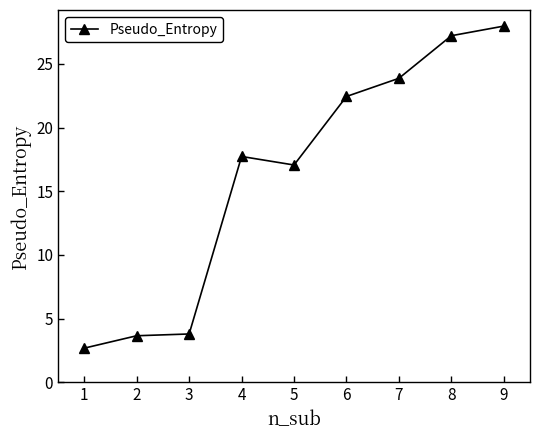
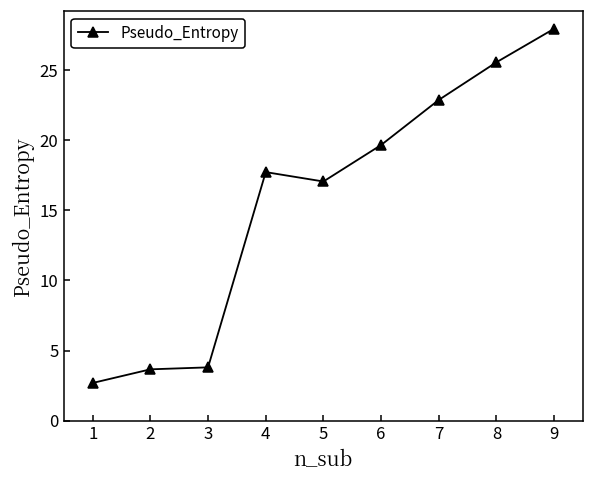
  {
    "1": 2.7,
    "2": 3.7,
    "3": 3.8,
    "4": 17.7,
    "5": 17.1,
-   "6": 22.4,
-   "7": 23.9,
-   "8": 27.2,
+   "6": 19.7,
+   "7": 22.9,
+   "8": 25.6,
    "9": 28.0
  }
